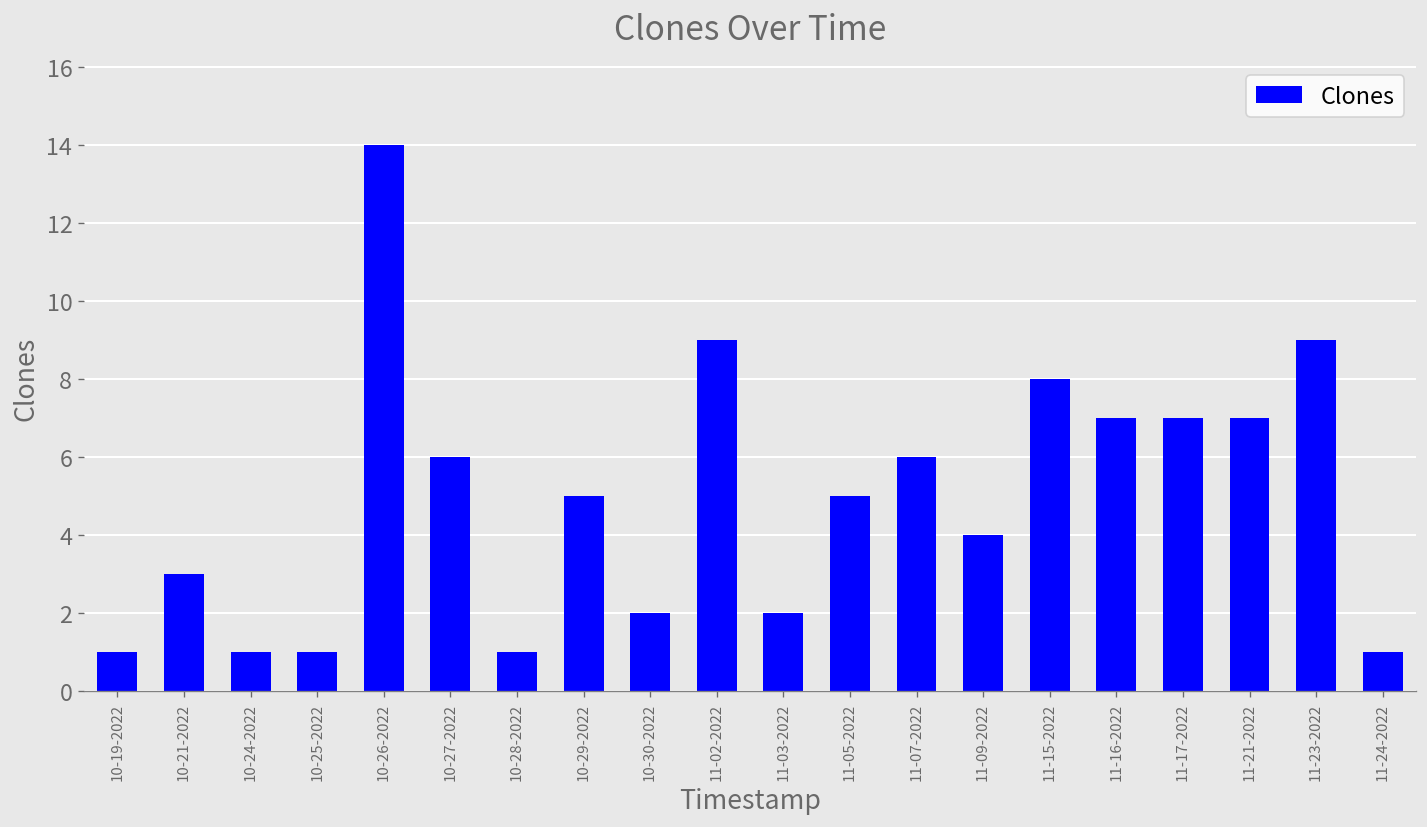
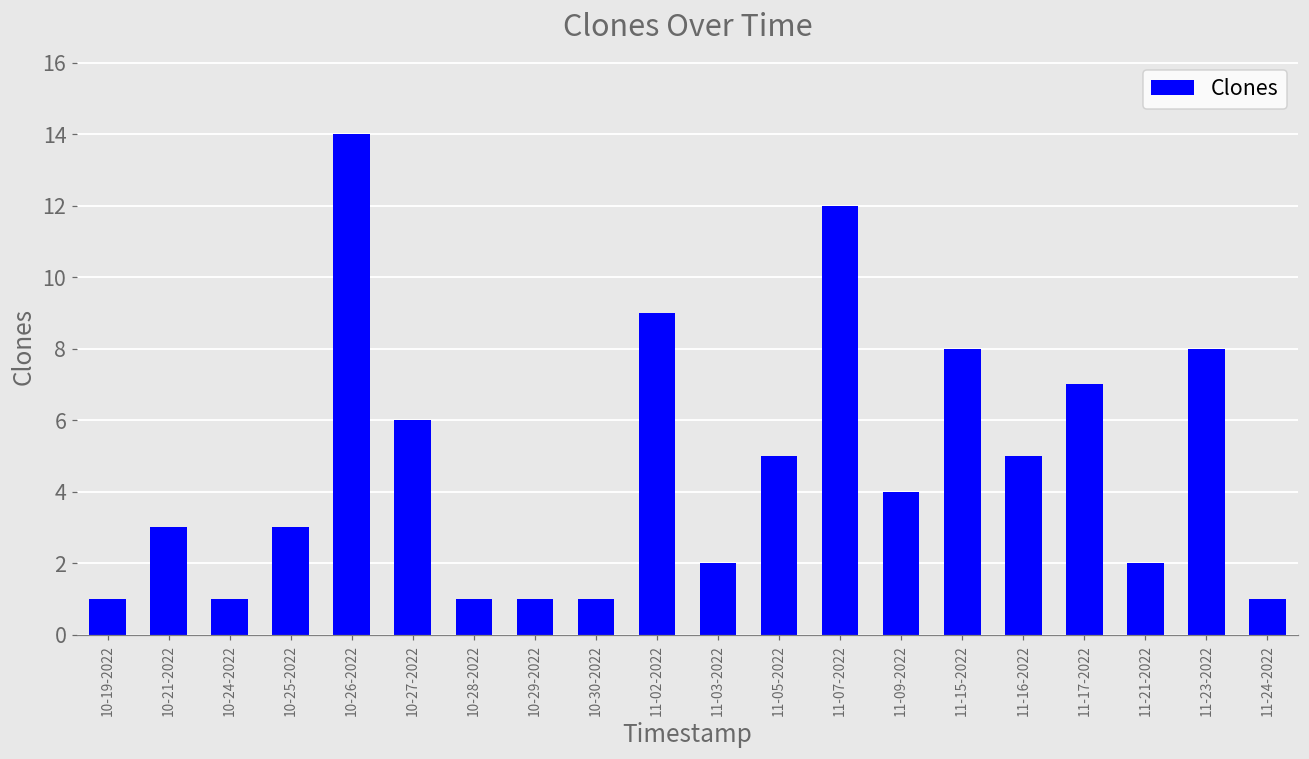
  {
    "10-19-2022": 1,
    "10-21-2022": 3,
    "10-24-2022": 1,
-   "10-25-2022": 1,
+   "10-25-2022": 3,
    "10-26-2022": 14,
    "10-27-2022": 6,
    "10-28-2022": 1,
-   "10-29-2022": 5,
-   "10-30-2022": 2,
+   "10-29-2022": 1,
+   "10-30-2022": 1,
    "11-02-2022": 9,
    "11-03-2022": 2,
    "11-05-2022": 5,
-   "11-07-2022": 6,
+   "11-07-2022": 12,
    "11-09-2022": 4,
    "11-15-2022": 8,
-   "11-16-2022": 7,
+   "11-16-2022": 5,
    "11-17-2022": 7,
-   "11-21-2022": 7,
-   "11-23-2022": 9,
+   "11-21-2022": 2,
+   "11-23-2022": 8,
    "11-24-2022": 1
  }
